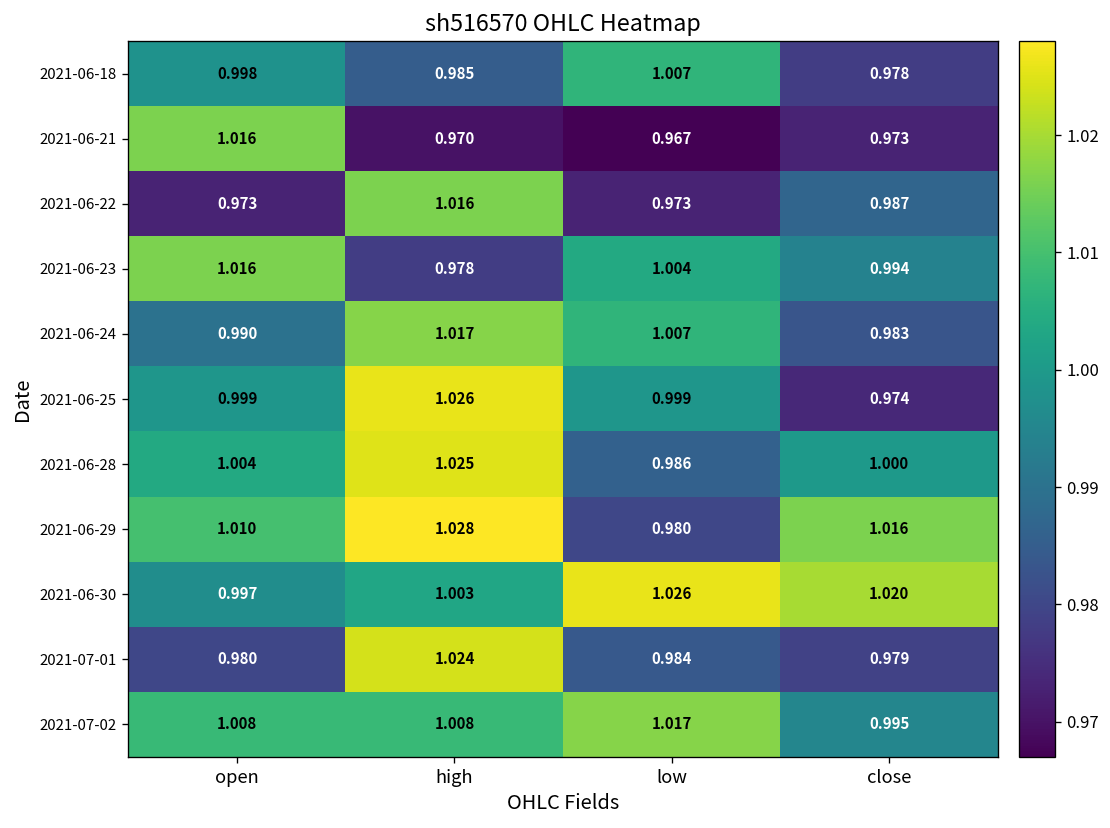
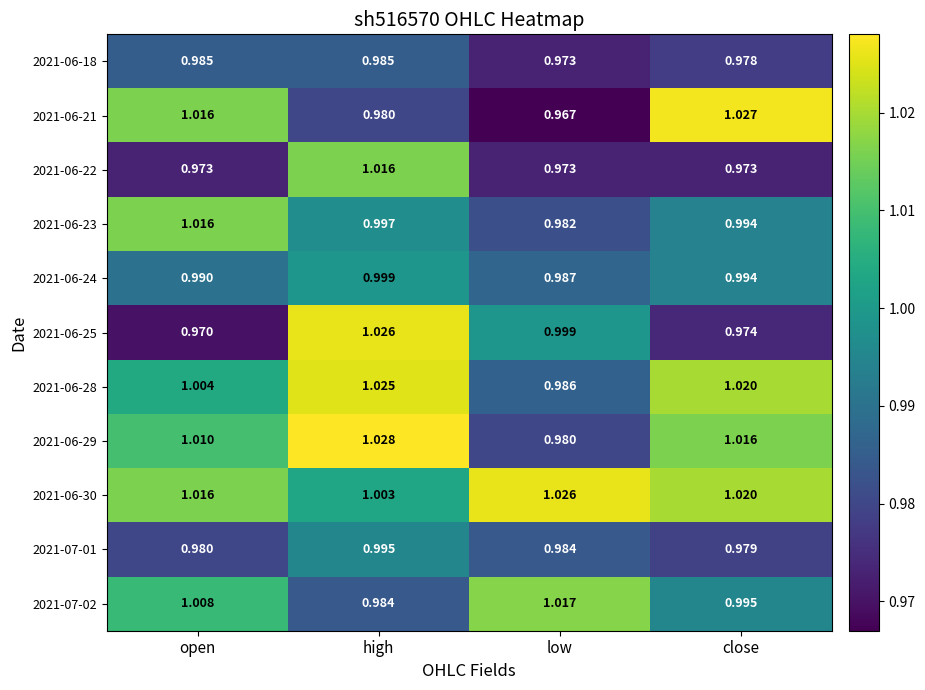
  {
    "2021-06-18": {
-     "open": 0.998,
+     "open": 0.985,
      "high": 0.985,
-     "low": 1.007,
+     "low": 0.973,
      "close": 0.978
    },
    "2021-06-21": {
      "open": 1.016,
-     "high": 0.970,
+     "high": 0.980,
      "low": 0.967,
-     "close": 0.973
+     "close": 1.027
    },
    "2021-06-22": {
      "open": 0.973,
      "high": 1.016,
      "low": 0.973,
-     "close": 0.987
+     "close": 0.973
    },
    "2021-06-23": {
      "open": 1.016,
-     "high": 0.978,
-     "low": 1.004,
+     "high": 0.997,
+     "low": 0.982,
      "close": 0.994
    },
    "2021-06-24": {
      "open": 0.990,
-     "high": 1.017,
-     "low": 1.007,
-     "close": 0.983
+     "high": 0.999,
+     "low": 0.987,
+     "close": 0.994
    },
    "2021-06-25": {
-     "open": 0.999,
+     "open": 0.970,
      "high": 1.026,
      "low": 0.999,
      "close": 0.974
    },
    "2021-06-28": {
      "open": 1.004,
      "high": 1.025,
      "low": 0.986,
-     "close": 1.000
+     "close": 1.020
    },
    "2021-06-29": {
      "open": 1.010,
      "high": 1.028,
      "low": 0.980,
      "close": 1.016
    },
    "2021-06-30": {
-     "open": 0.997,
+     "open": 1.016,
      "high": 1.003,
      "low": 1.026,
      "close": 1.020
    },
    "2021-07-01": {
      "open": 0.980,
-     "high": 1.024,
+     "high": 0.995,
      "low": 0.984,
      "close": 0.979
    },
    "2021-07-02": {
      "open": 1.008,
-     "high": 1.008,
+     "high": 0.984,
      "low": 1.017,
      "close": 0.995
    }
  }
